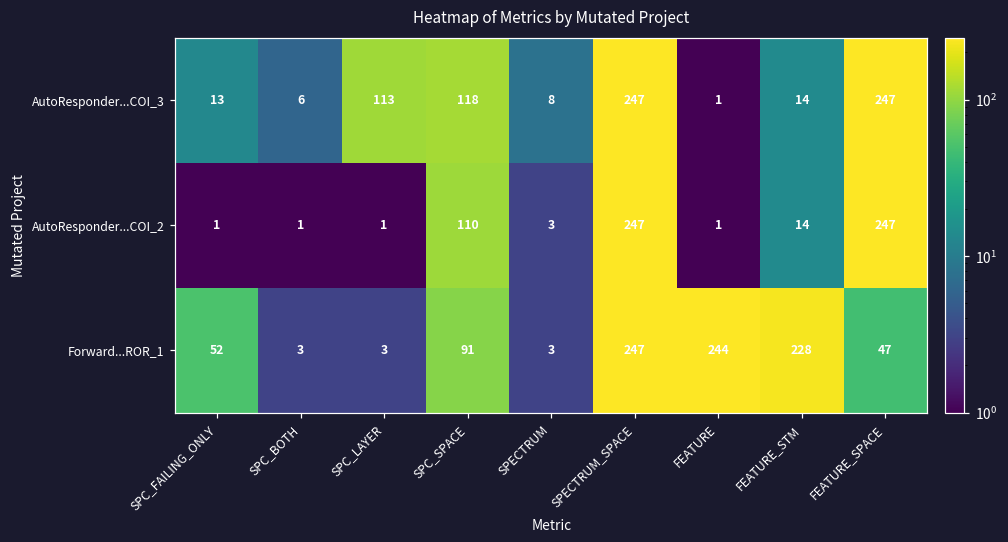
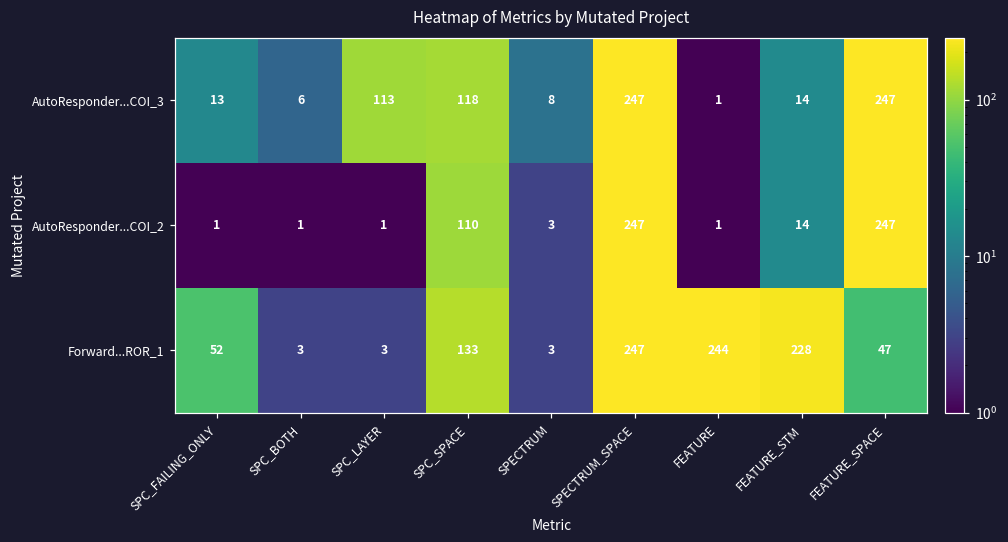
  {
    "AutoResponder...COI_3": {
      "SPC_FAILING_ONLY": 13,
      "SPC_BOTH": 6,
      "SPC_LAYER": 113,
      "SPC_SPACE": 118,
      "SPECTRUM": 8,
      "SPECTRUM_SPACE": 247,
      "FEATURE": 1,
      "FEATURE_STM": 14,
      "FEATURE_SPACE": 247
    },
    "AutoResponder...COI_2": {
      "SPC_FAILING_ONLY": 1,
      "SPC_BOTH": 1,
      "SPC_LAYER": 1,
      "SPC_SPACE": 110,
      "SPECTRUM": 3,
      "SPECTRUM_SPACE": 247,
      "FEATURE": 1,
      "FEATURE_STM": 14,
      "FEATURE_SPACE": 247
    },
    "Forward...ROR_1": {
      "SPC_FAILING_ONLY": 52,
      "SPC_BOTH": 3,
      "SPC_LAYER": 3,
-     "SPC_SPACE": 91,
+     "SPC_SPACE": 133,
      "SPECTRUM": 3,
      "SPECTRUM_SPACE": 247,
      "FEATURE": 244,
      "FEATURE_STM": 228,
      "FEATURE_SPACE": 47
    }
  }
